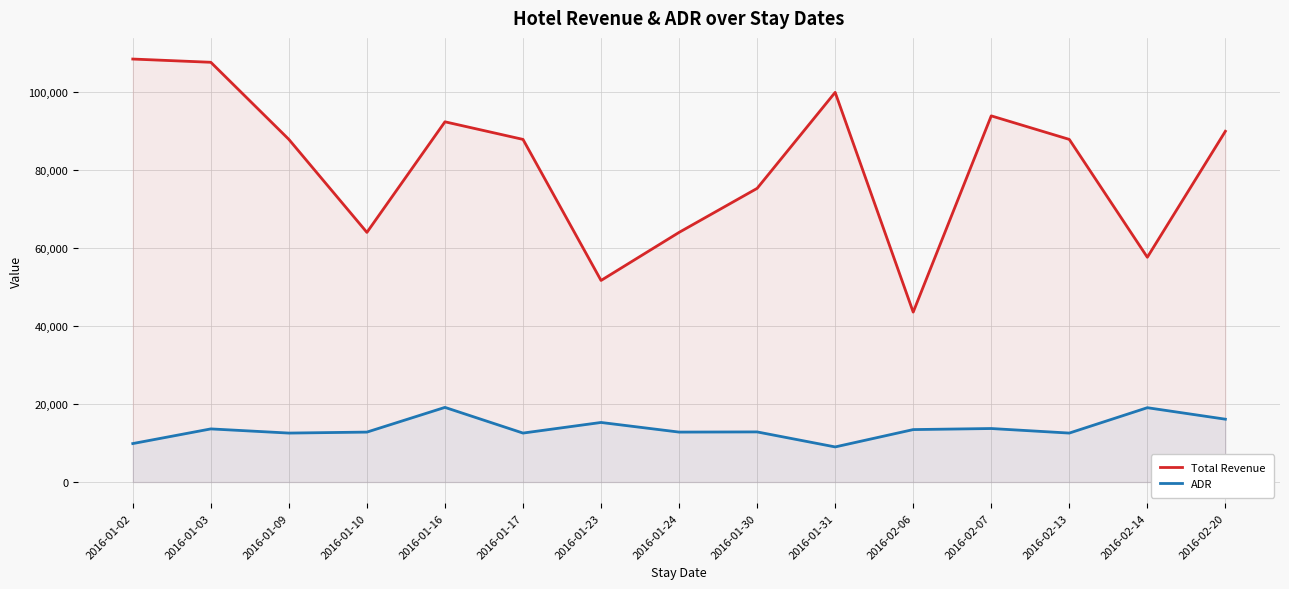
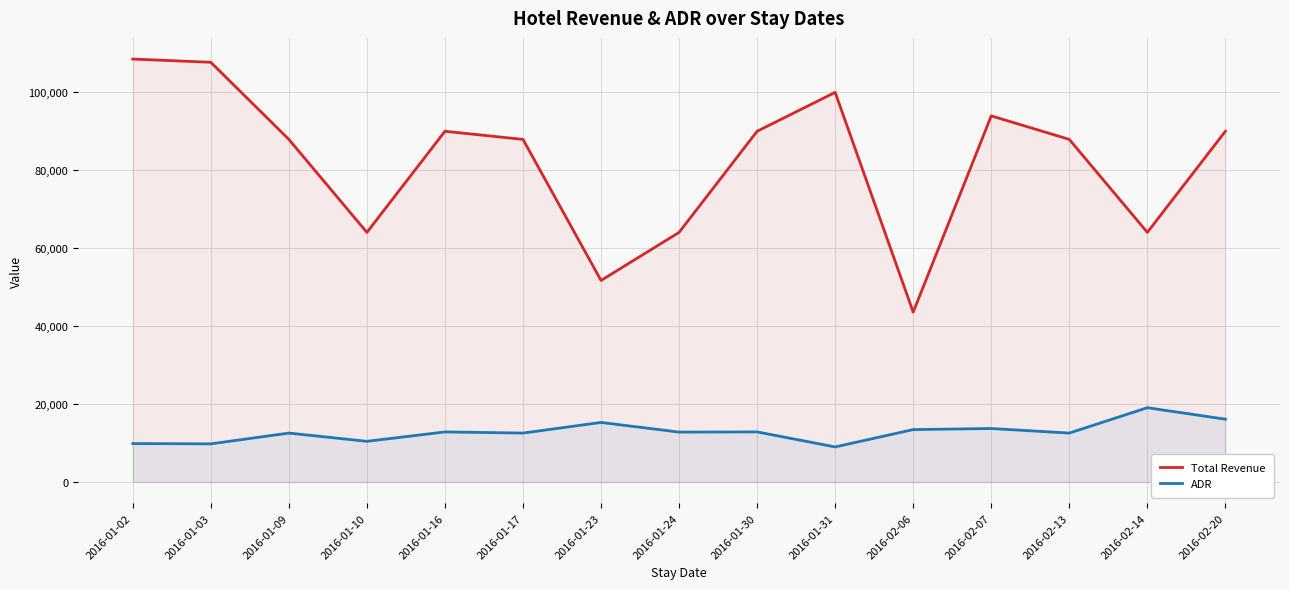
  {
    "Total Revenue": {
      "2016-01-02": "109,000",
      "2016-01-03": "108,000",
      "2016-01-09": "88,000",
      "2016-01-10": "64,000",
-     "2016-01-16": "92,000",
+     "2016-01-16": "90,000",
      "2016-01-17": "88,000",
      "2016-01-23": "52,000",
      "2016-01-24": "64,000",
-     "2016-01-30": "75,000",
+     "2016-01-30": "90,000",
      "2016-01-31": "100,000",
      "2016-02-06": "44,000",
      "2016-02-07": "94,000",
      "2016-02-13": "88,000",
-     "2016-02-14": "58,000",
+     "2016-02-14": "64,000",
      "2016-02-20": "90,000"
    },
    "ADR": {
      "2016-01-02": "10,000",
-     "2016-01-03": "14,000",
+     "2016-01-03": "10,000",
      "2016-01-09": "13,000",
-     "2016-01-10": "13,000",
-     "2016-01-16": "19,000",
+     "2016-01-10": "10,000",
+     "2016-01-16": "13,000",
      "2016-01-17": "13,000",
      "2016-01-23": "15,000",
      "2016-01-24": "13,000",
      "2016-01-30": "13,000",
      "2016-01-31": "9,000",
      "2016-02-06": "13,000",
      "2016-02-07": "14,000",
      "2016-02-13": "13,000",
      "2016-02-14": "19,000",
      "2016-02-20": "16,000"
    }
  }
